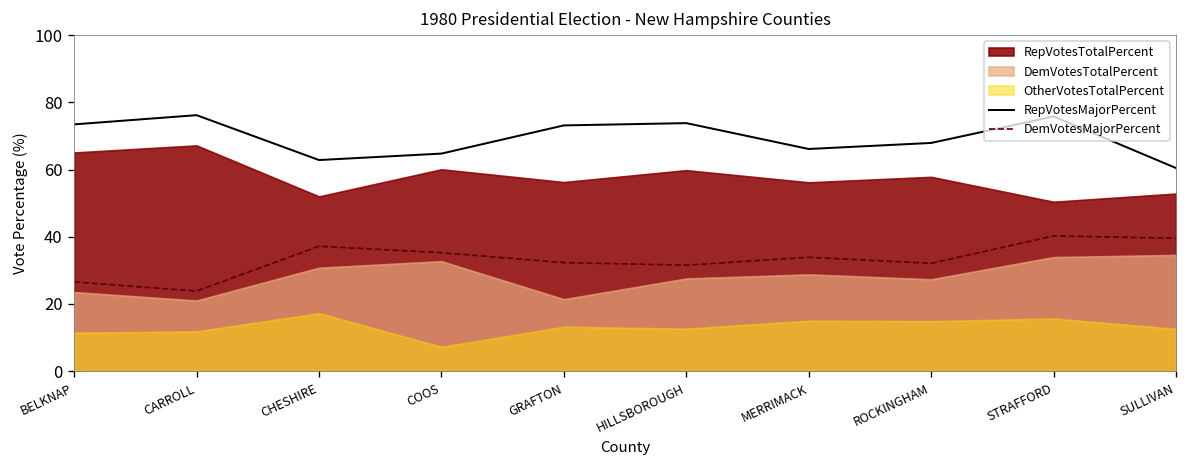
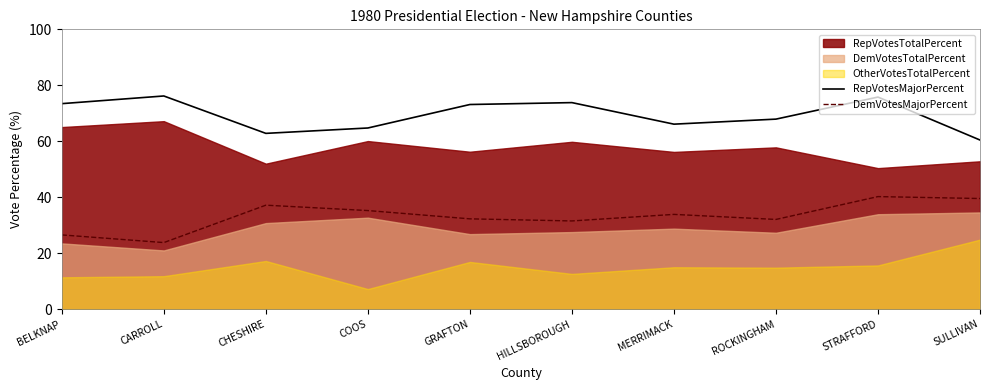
  {
    "RepVotesMajorPercent": {
      "BELKNAP": 73,
      "CARROLL": 76,
      "CHESHIRE": 63,
      "COOS": 65,
      "GRAFTON": 73,
      "HILLSBOROUGH": 74,
      "MERRIMACK": 66,
      "ROCKINGHAM": 68,
      "SULLIVAN": 60
    },
    "DemVotesTotalPercent": {
      "BELKNAP": 24,
      "CARROLL": 21,
      "CHESHIRE": 31,
      "COOS": 33,
-     "GRAFTON": 21,
+     "GRAFTON": 27,
      "HILLSBOROUGH": 28,
      "MERRIMACK": 29,
      "ROCKINGHAM": 27,
      "STRAFFORD": 34,
      "SULLIVAN": 35
    },
    "OtherVotesTotalPercent": {
      "BELKNAP": 11,
      "CARROLL": 12,
      "CHESHIRE": 17,
      "COOS": 7,
-     "GRAFTON": 13,
+     "GRAFTON": 17,
      "HILLSBOROUGH": 13,
      "MERRIMACK": 15,
      "ROCKINGHAM": 15,
      "STRAFFORD": 16,
-     "SULLIVAN": 13
+     "SULLIVAN": 25
    }
  }
